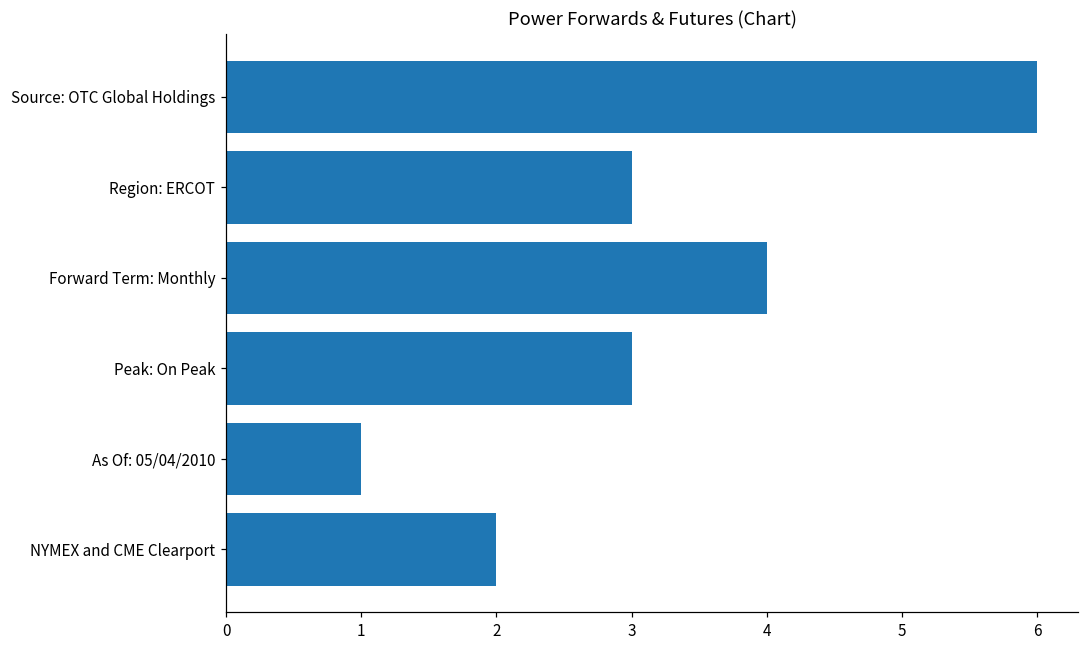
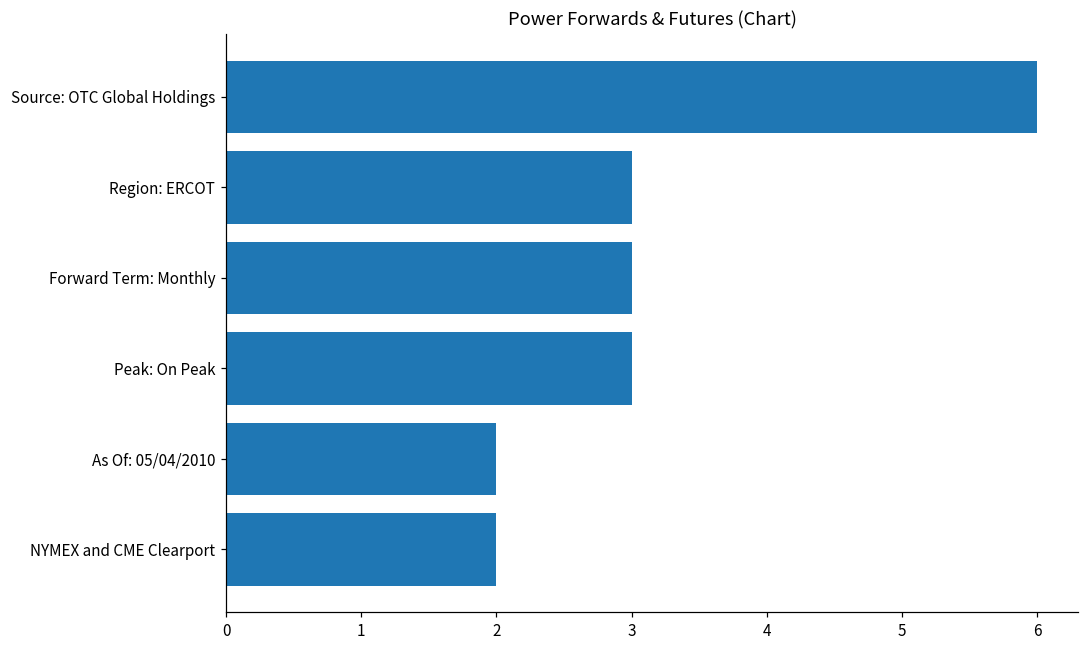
  {
    "Source: OTC Global Holdings": 6,
    "Region: ERCOT": 3,
-   "Forward Term: Monthly": 4,
+   "Forward Term: Monthly": 3,
    "Peak: On Peak": 3,
-   "As Of: 05/04/2010": 1,
+   "As Of: 05/04/2010": 2,
    "NYMEX and CME Clearport": 2
  }
